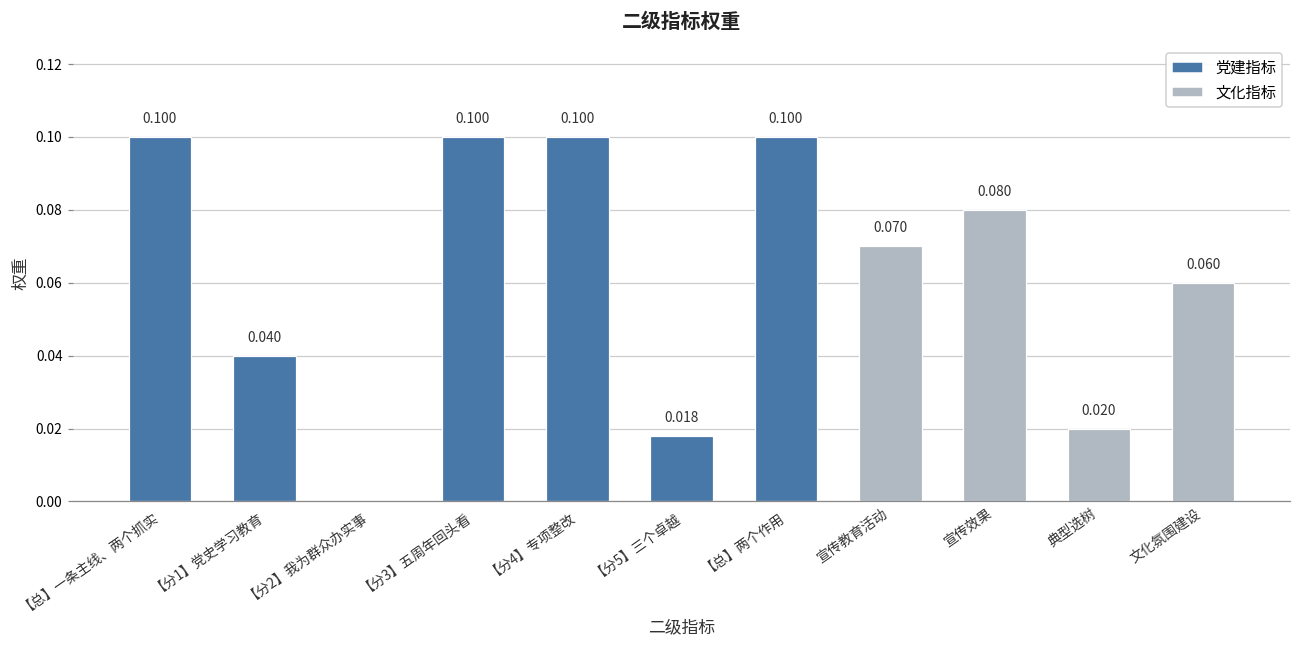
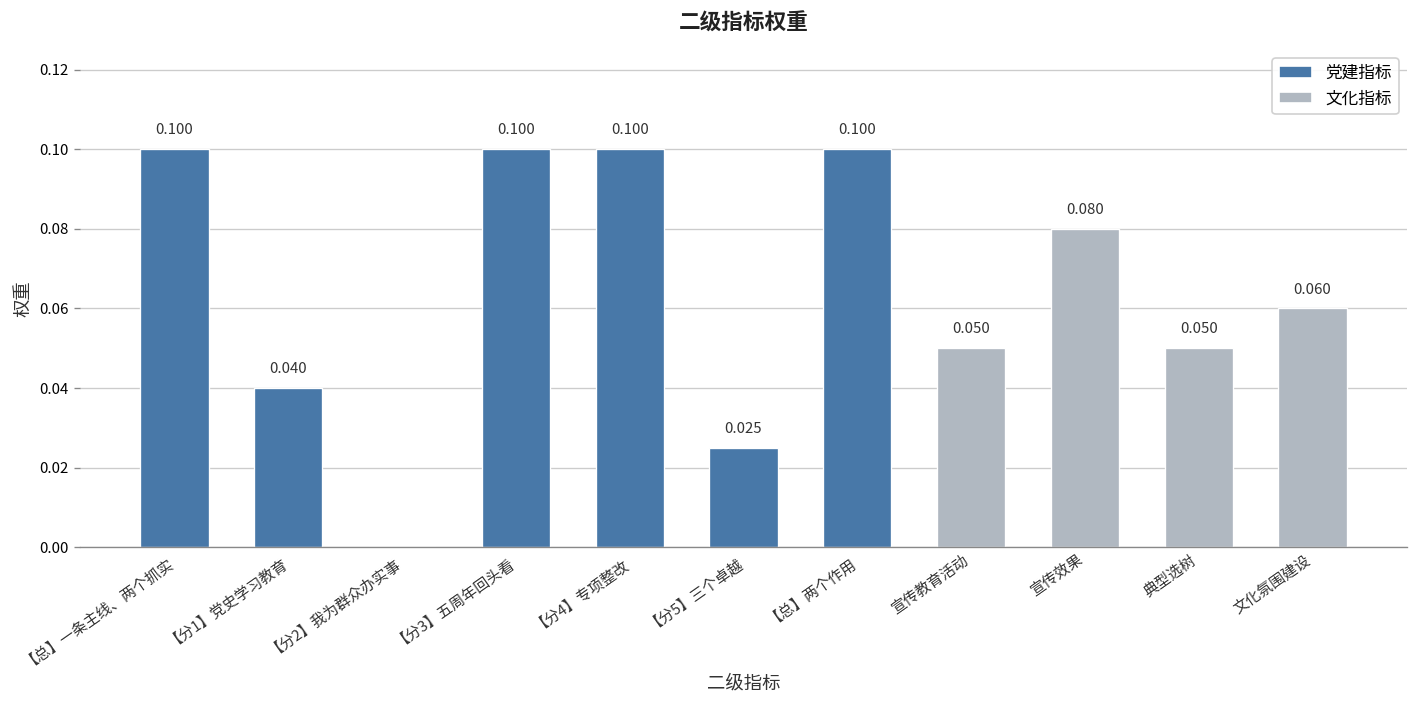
  {
    "【总】一条主线、两个抓实": 0.100,
    "【分1】党史学习教育": 0.040,
    "【分3】五周年回头看": 0.100,
    "【分4】专项整改": 0.100,
-   "【分5】三个卓越": 0.018,
+   "【分5】三个卓越": 0.025,
    "【总】两个作用": 0.100,
-   "宣传教育活动": 0.070,
+   "宣传教育活动": 0.050,
    "宣传效果": 0.080,
-   "典型选树": 0.020,
+   "典型选树": 0.050,
    "文化氛围建设": 0.060
  }
